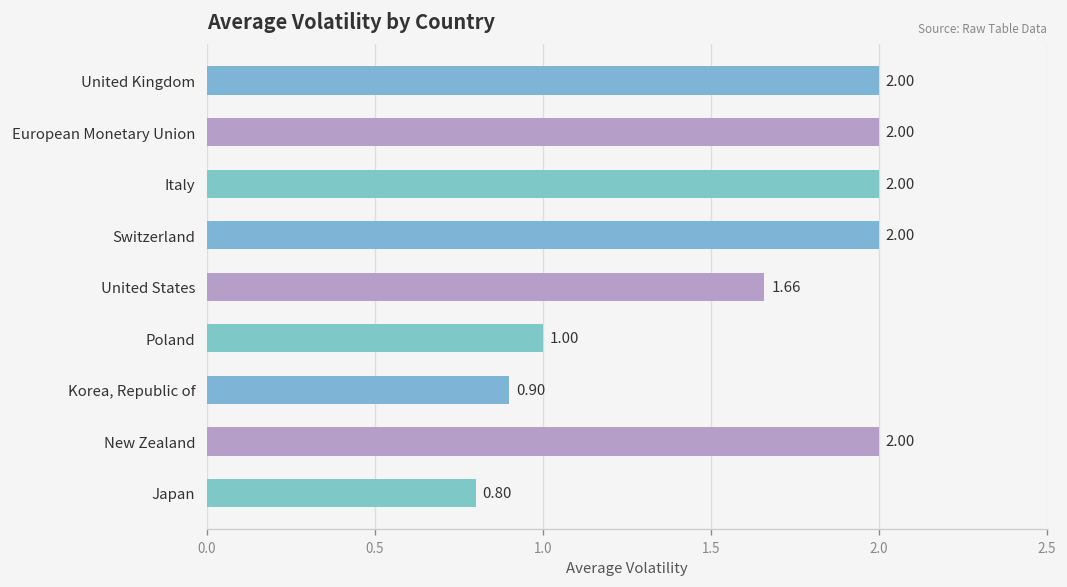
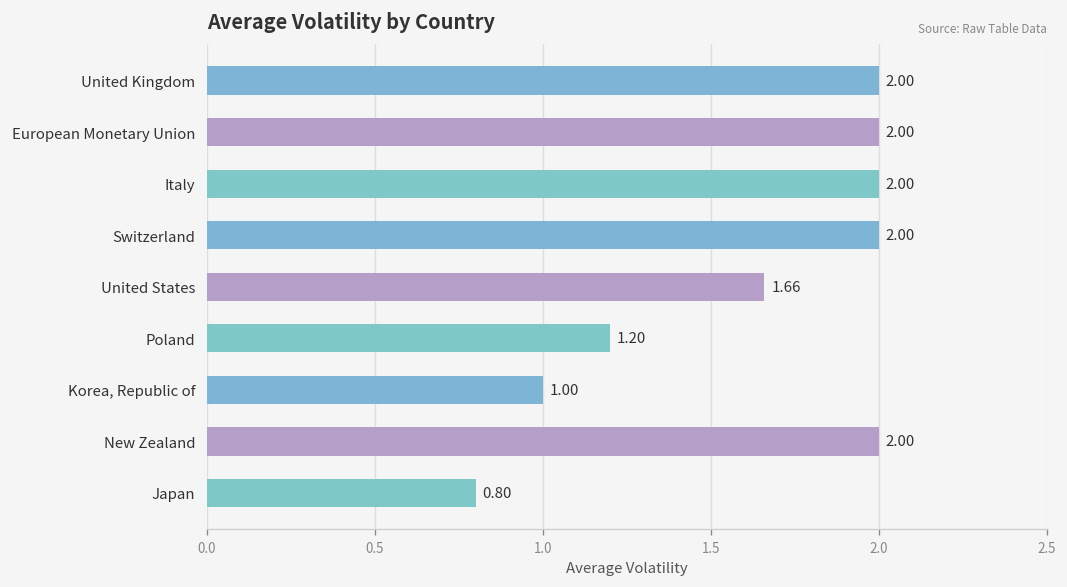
  {
    "United Kingdom": 2.00,
    "European Monetary Union": 2.00,
    "Italy": 2.00,
    "Switzerland": 2.00,
    "United States": 1.66,
-   "Poland": 1.00,
-   "Korea, Republic of": 0.90,
+   "Poland": 1.20,
+   "Korea, Republic of": 1.00,
    "New Zealand": 2.00,
    "Japan": 0.80
  }
